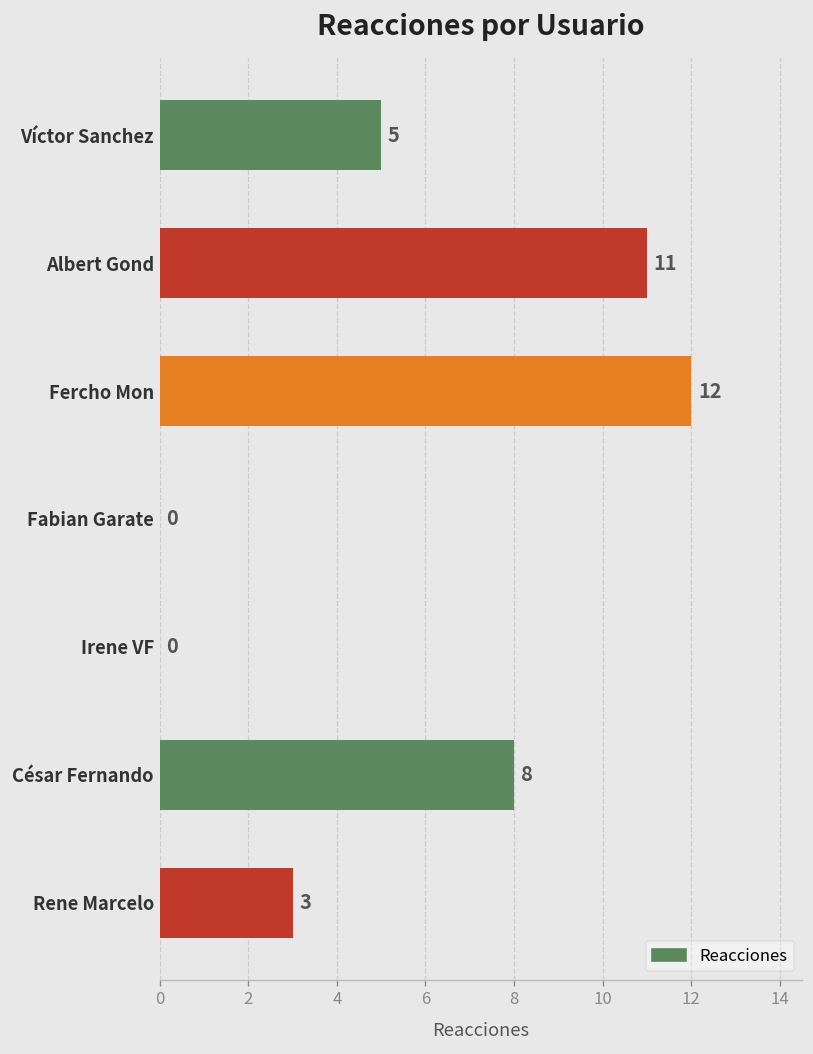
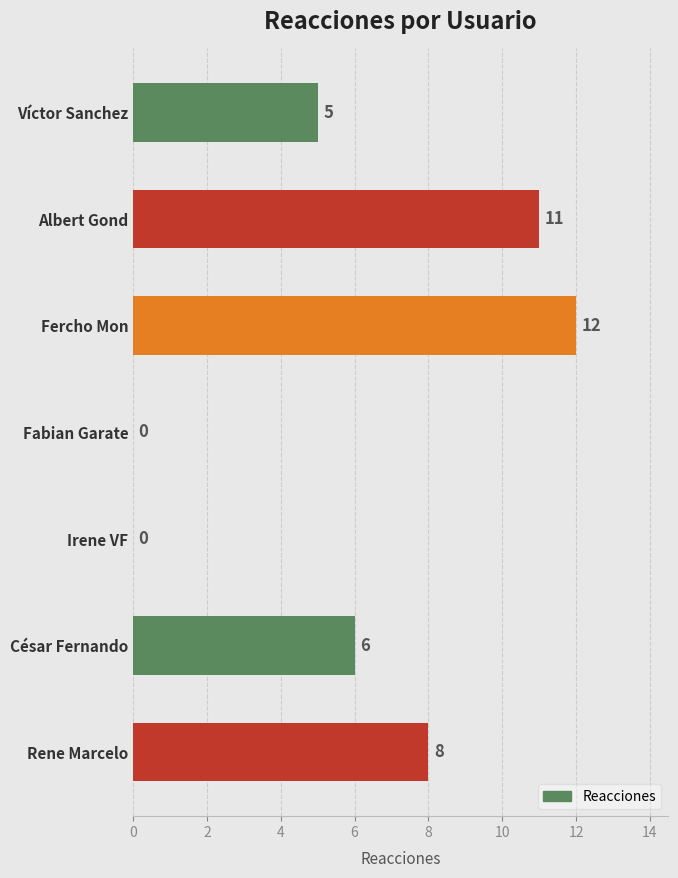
  {
    "Víctor Sanchez": 5,
    "Albert Gond": 11,
    "Fercho Mon": 12,
    "Fabian Garate": 0,
    "Irene VF": 0,
-   "César Fernando": 8,
-   "Rene Marcelo": 3
+   "César Fernando": 6,
+   "Rene Marcelo": 8
  }
